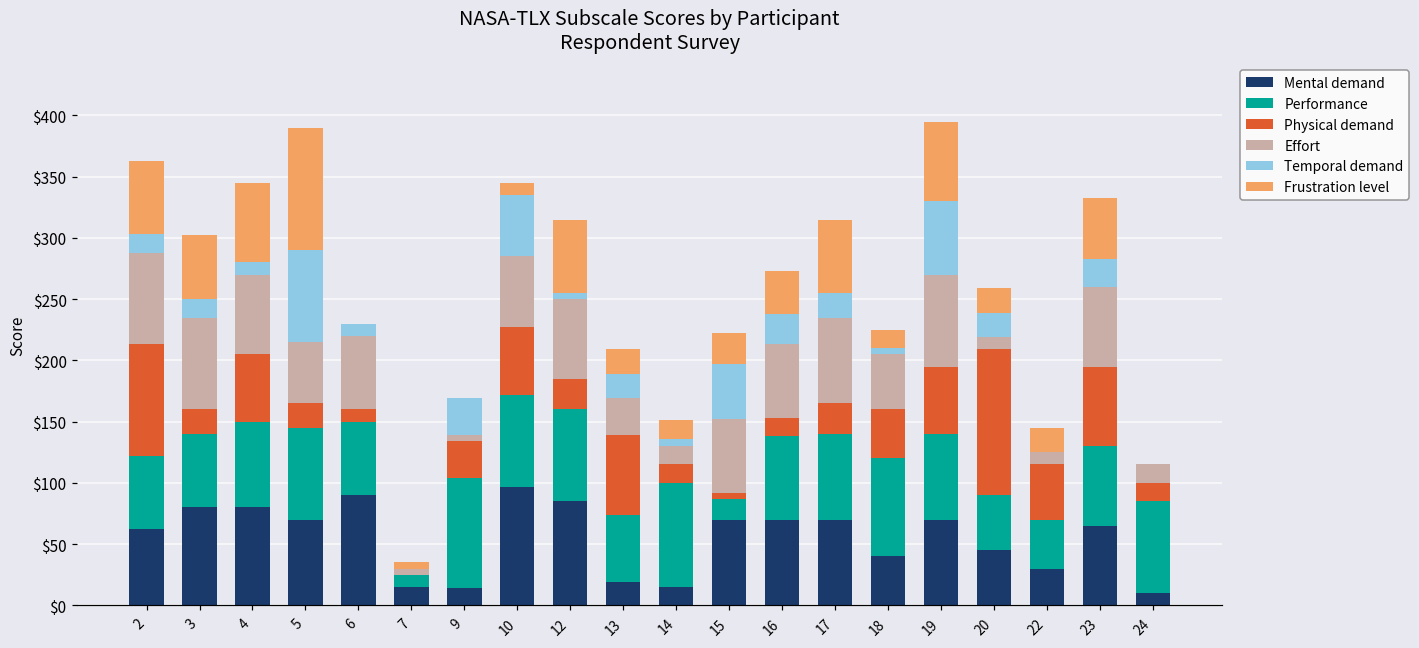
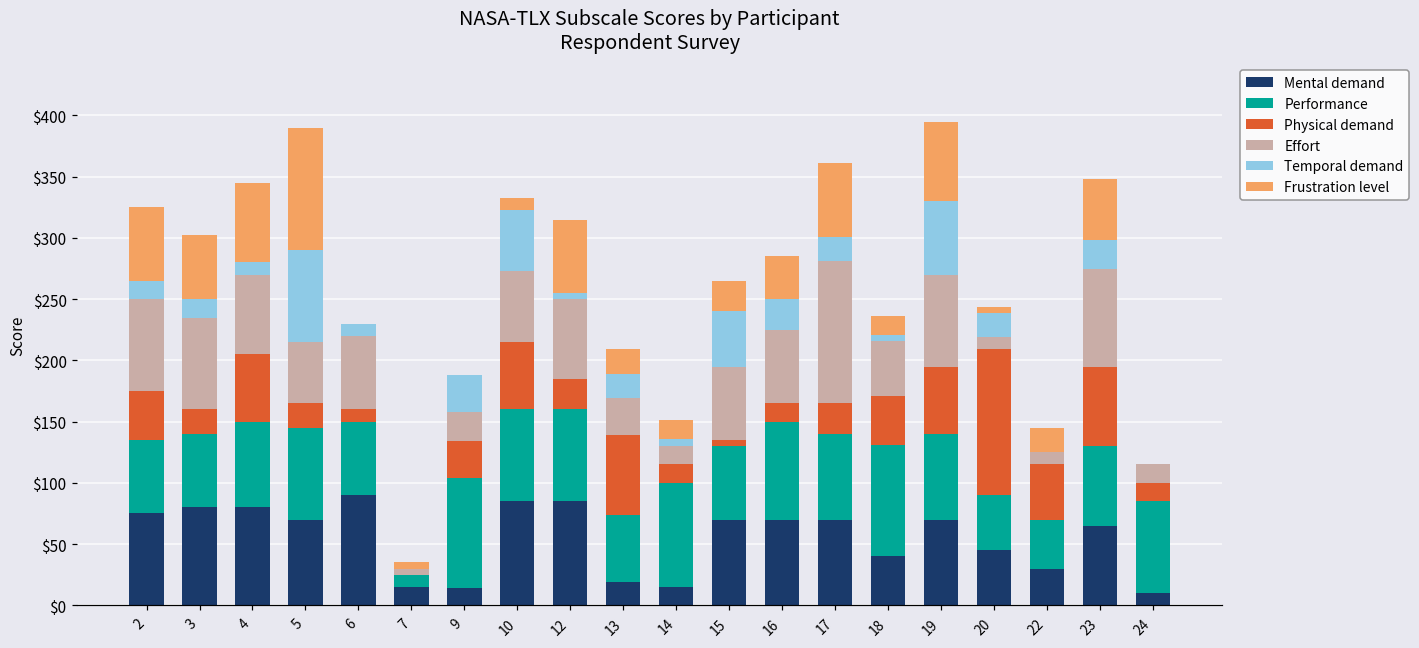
  {
    "Mental demand": {
-     "2": "$62",
+     "2": "$75",
      "3": "$80",
      "4": "$80",
      "5": "$70",
      "6": "$90",
      "7": "$15",
      "9": "$14",
-     "10": "$97",
+     "10": "$85",
      "12": "$85",
      "13": "$19",
      "14": "$15",
      "15": "$70",
      "16": "$70",
      "17": "$70",
      "18": "$40",
      "19": "$70",
      "20": "$45",
      "22": "$30",
      "23": "$65",
      "24": "$10"
    },
    "Performance": {
      "2": "$60",
      "3": "$60",
      "4": "$70",
      "5": "$75",
      "6": "$60",
      "7": "$10",
      "9": "$90",
      "10": "$75",
      "12": "$75",
      "13": "$55",
      "14": "$85",
-     "15": "$17",
-     "16": "$68",
+     "15": "$60",
+     "16": "$80",
      "17": "$70",
-     "18": "$80",
+     "18": "$91",
      "19": "$70",
      "20": "$45",
      "22": "$40",
      "23": "$65",
      "24": "$75"
    },
    "Physical demand": {
-     "2": "$91",
+     "2": "$40",
      "3": "$20",
      "4": "$55",
      "5": "$20",
      "6": "$10",
      "7": "$0",
      "9": "$30",
      "10": "$55",
      "12": "$25",
      "13": "$65",
      "14": "$15",
      "15": "$5",
      "16": "$15",
      "17": "$25",
      "18": "$40",
      "19": "$55",
      "20": "$119",
      "22": "$45",
      "23": "$65",
      "24": "$15"
    },
    "Effort": {
      "2": "$75",
      "3": "$75",
      "4": "$65",
      "5": "$50",
      "6": "$60",
      "7": "$5",
-     "9": "$5",
+     "9": "$24",
      "10": "$58",
      "12": "$65",
      "13": "$30",
      "14": "$15",
      "15": "$60",
      "16": "$60",
-     "17": "$70",
+     "17": "$116",
      "18": "$45",
      "19": "$75",
      "20": "$10",
      "22": "$10",
-     "23": "$65",
+     "23": "$80",
      "24": "$15"
    },
    "Temporal demand": {
      "2": "$15",
      "3": "$15",
      "4": "$10",
      "5": "$75",
      "6": "$10",
      "7": "$0",
      "9": "$30",
      "10": "$50",
      "12": "$5",
      "13": "$20",
      "14": "$6",
      "15": "$45",
      "16": "$25",
      "17": "$20",
      "18": "$5",
      "19": "$60",
      "20": "$20",
      "22": "$0",
      "23": "$23",
      "24": "$0"
    },
    "Frustration level": {
      "2": "$60",
      "3": "$52",
      "4": "$65",
      "5": "$100",
      "6": "$0",
      "7": "$5",
      "9": "$0",
      "10": "$10",
      "12": "$60",
      "13": "$20",
      "14": "$15",
      "15": "$25",
      "16": "$35",
      "17": "$60",
      "18": "$15",
      "19": "$65",
-     "20": "$20",
+     "20": "$5",
      "22": "$20",
      "23": "$50",
      "24": "$0"
    }
  }
